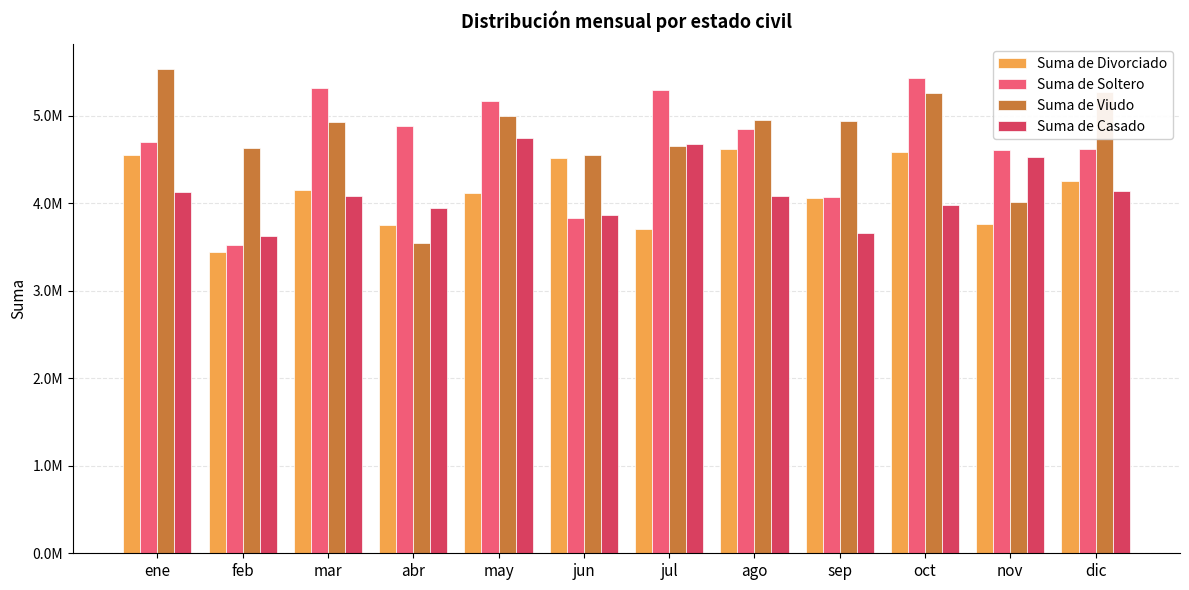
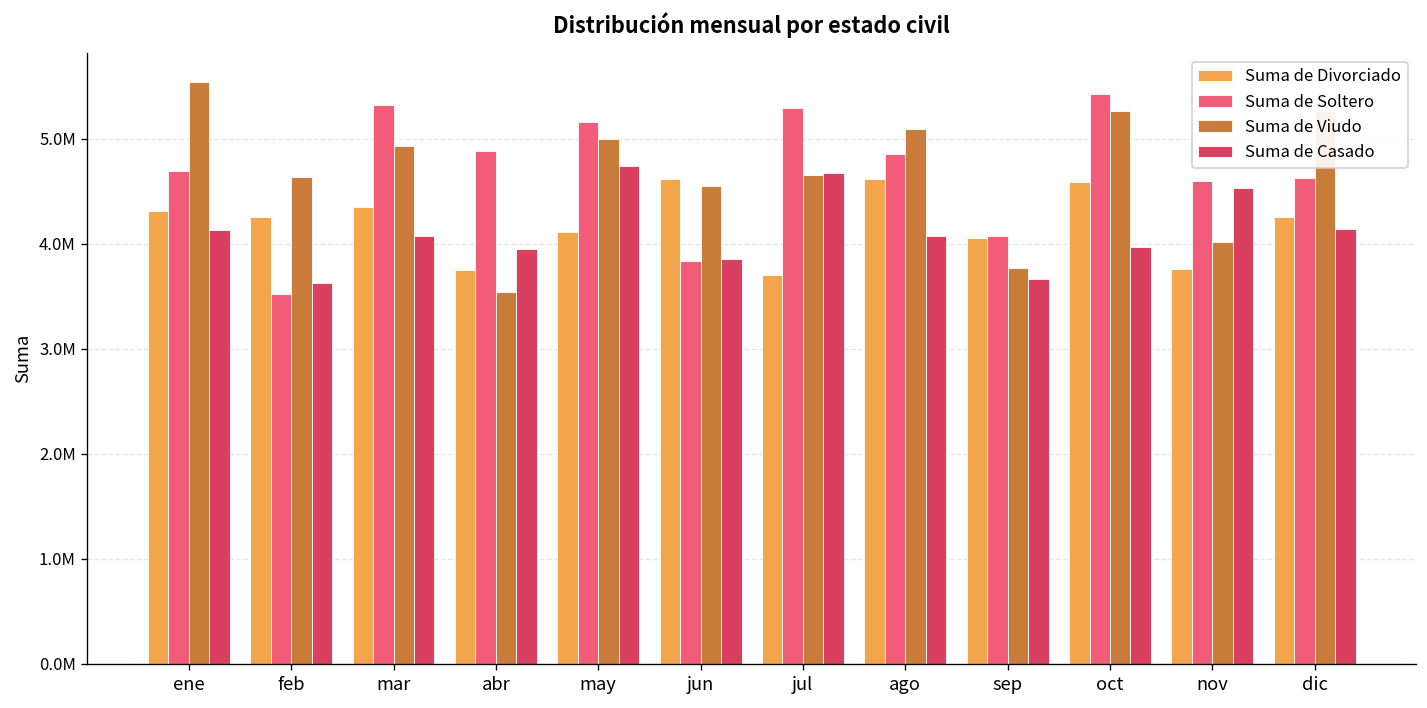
  {
    "Suma de Divorciado": {
-     "ene": 4600000,
-     "feb": 3400000,
-     "mar": 4100000,
+     "ene": 4300000,
+     "feb": 4300000,
+     "mar": 4400000,
      "abr": 3700000,
      "may": 4100000,
-     "jun": 4500000,
+     "jun": 4600000,
      "jul": 3700000,
      "ago": 4600000,
      "sep": 4100000,
      "oct": 4600000,
      "nov": 3800000,
      "dic": 4300000
    },
    "Suma de Viudo": {
      "ene": 5500000,
      "feb": 4600000,
      "mar": 4900000,
      "abr": 3500000,
      "may": 5000000,
      "jun": 4600000,
      "jul": 4700000,
-     "ago": 5000000,
-     "sep": 4900000,
+     "ago": 5100000,
+     "sep": 3800000,
      "oct": 5300000,
      "nov": 4000000
    }
  }
